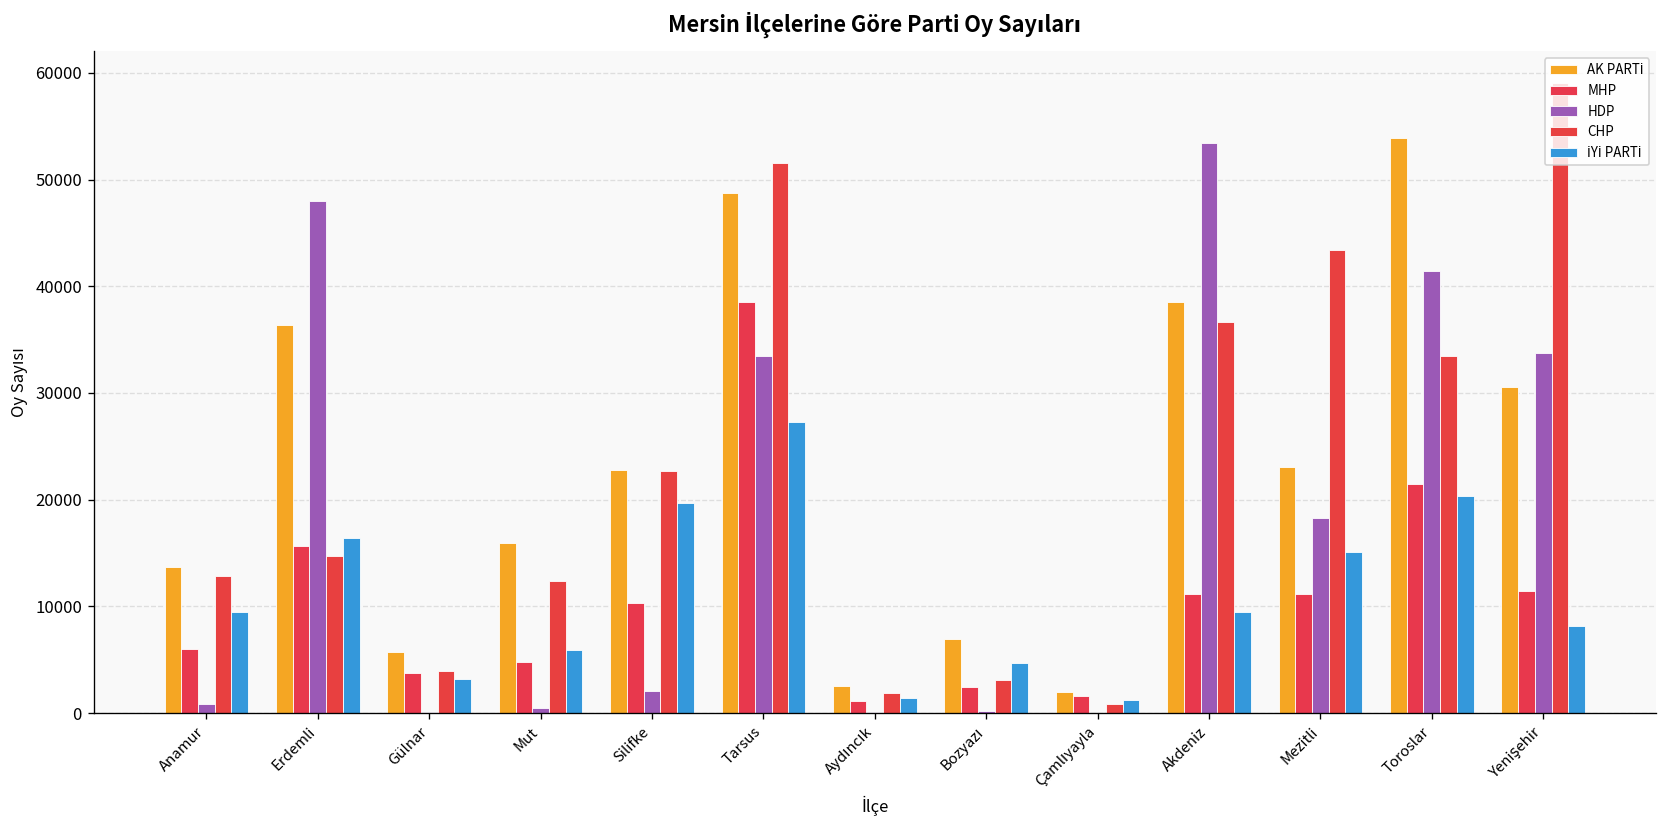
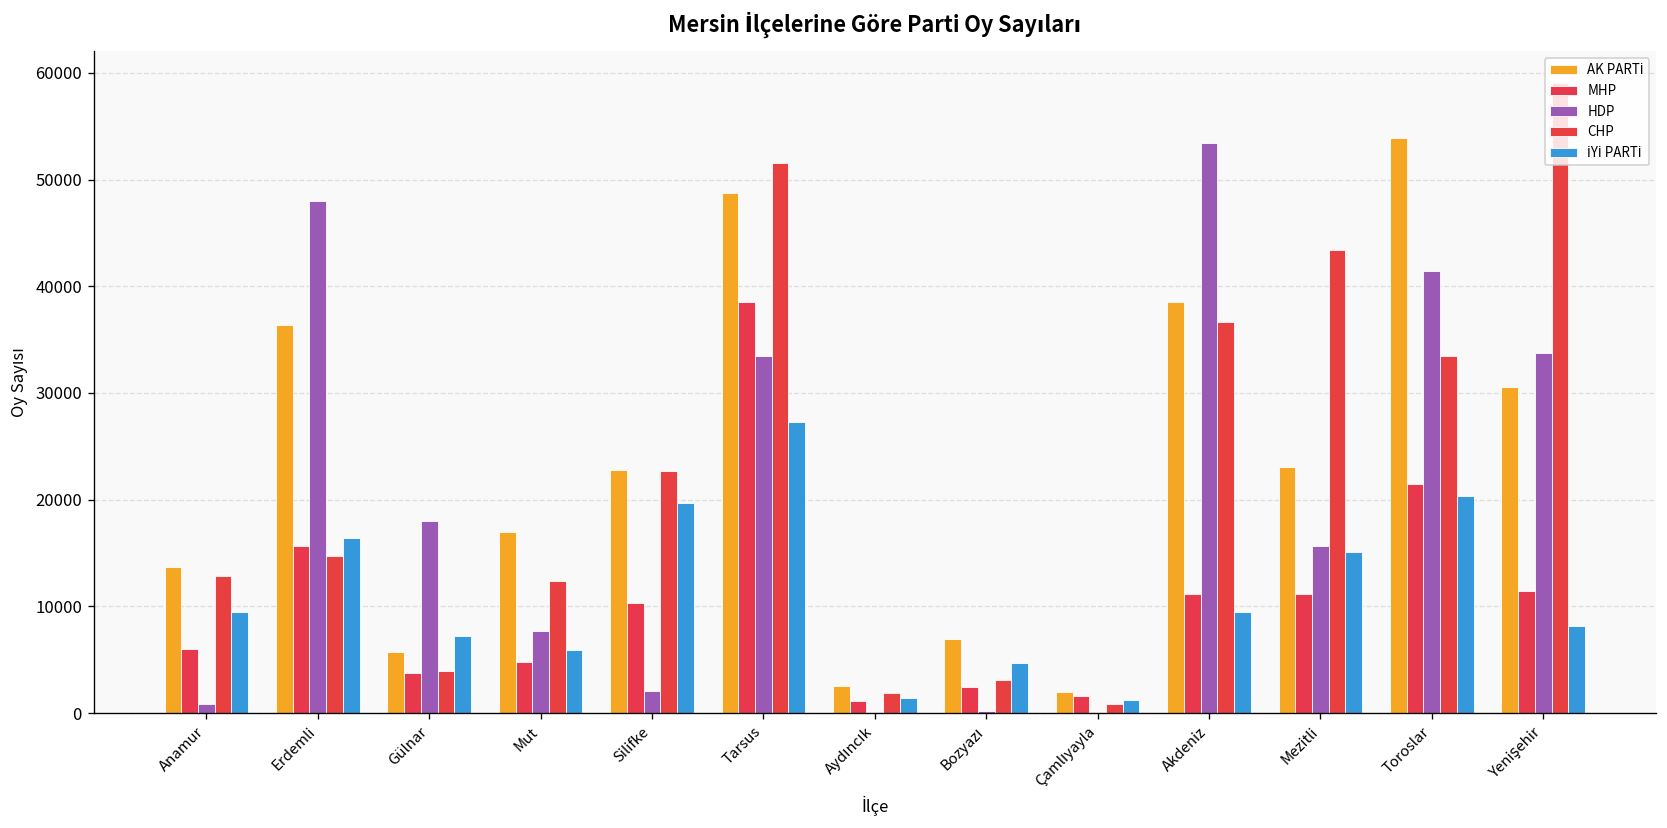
  {
    "AK PARTİ": {
      "Anamur": 14000,
      "Erdemli": 36000,
      "Gülnar": 6000,
-     "Mut": 16000,
+     "Mut": 17000,
      "Silifke": 23000,
      "Tarsus": 49000,
      "Aydıncık": 3000,
      "Bozyazı": 7000,
      "Çamlıyayla": 2000,
      "Akdeniz": 39000,
      "Mezitli": 23000,
      "Toroslar": 54000,
      "Yenişehir": 31000
    },
    "HDP": {
      "Anamur": 1000,
      "Erdemli": 48000,
-     "Gülnar": 0,
-     "Mut": 0,
+     "Gülnar": 18000,
+     "Mut": 8000,
      "Silifke": 2000,
      "Tarsus": 33000,
      "Akdeniz": 53000,
-     "Mezitli": 18000,
+     "Mezitli": 16000,
      "Toroslar": 41000,
      "Yenişehir": 34000
    },
    "İYİ PARTİ": {
      "Anamur": 9000,
      "Erdemli": 16000,
-     "Gülnar": 3000,
+     "Gülnar": 7000,
      "Mut": 6000,
      "Silifke": 20000,
      "Tarsus": 27000,
      "Aydıncık": 1000,
      "Bozyazı": 5000,
      "Çamlıyayla": 1000,
      "Akdeniz": 9000,
      "Mezitli": 15000,
      "Toroslar": 20000,
      "Yenişehir": 8000
    }
  }
